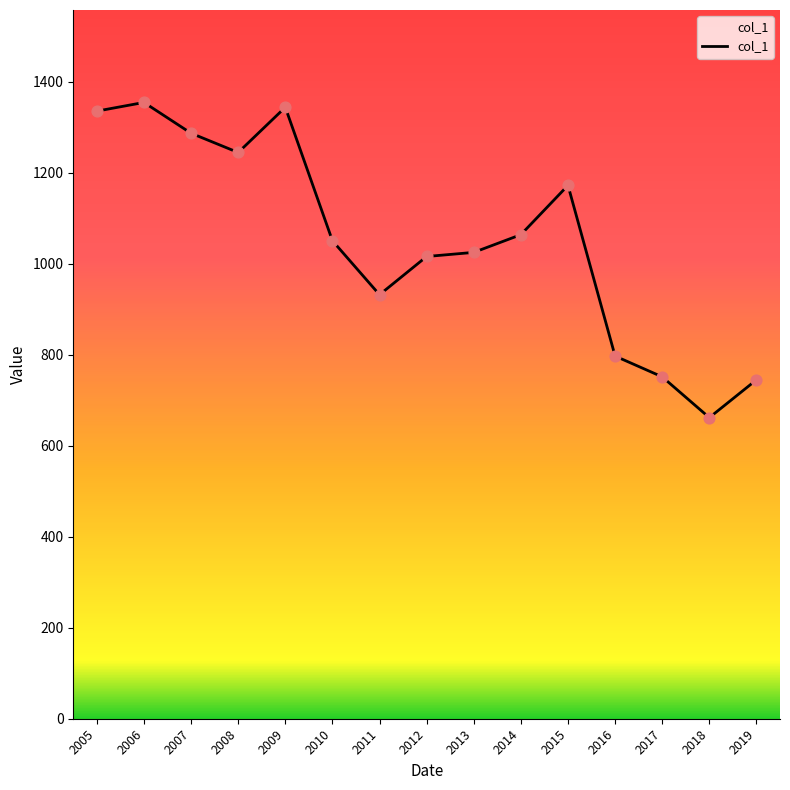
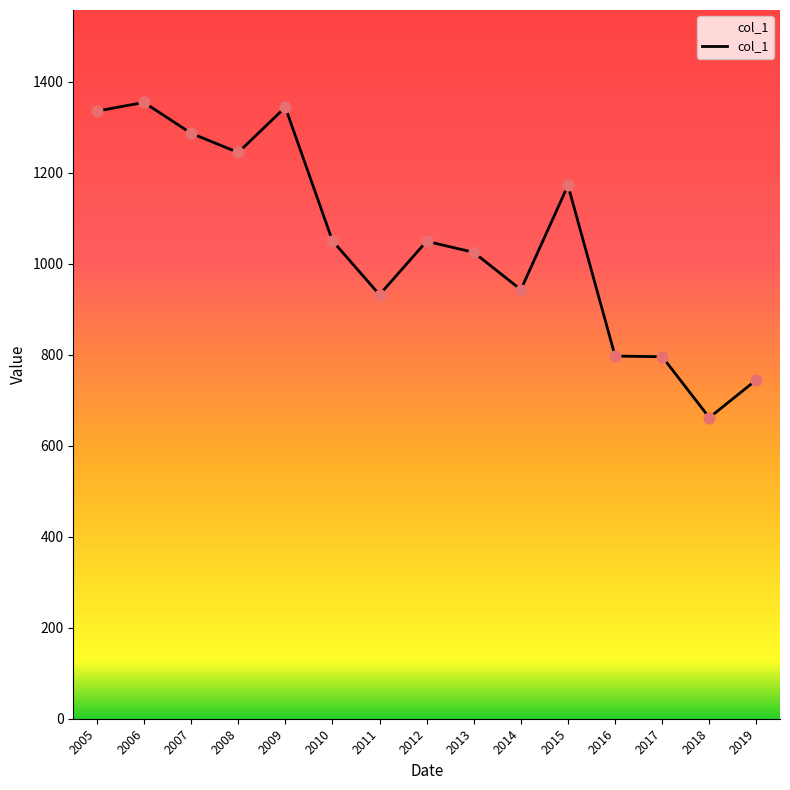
  {
    "2005": 1340,
    "2006": 1350,
    "2007": 1290,
    "2008": 1240,
    "2009": 1340,
    "2010": 1050,
    "2011": 930,
-   "2012": 1020,
+   "2012": 1050,
    "2013": 1020,
-   "2014": 1060,
+   "2014": 940,
    "2015": 1170,
    "2016": 800,
-   "2017": 750,
+   "2017": 800,
    "2018": 660,
    "2019": 740
  }
